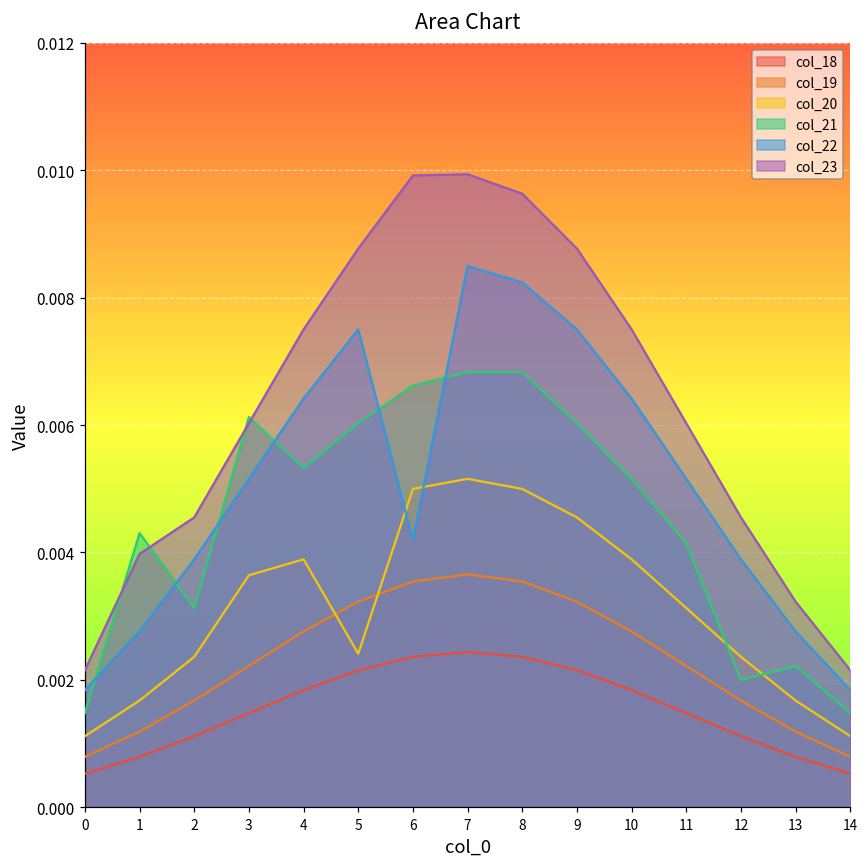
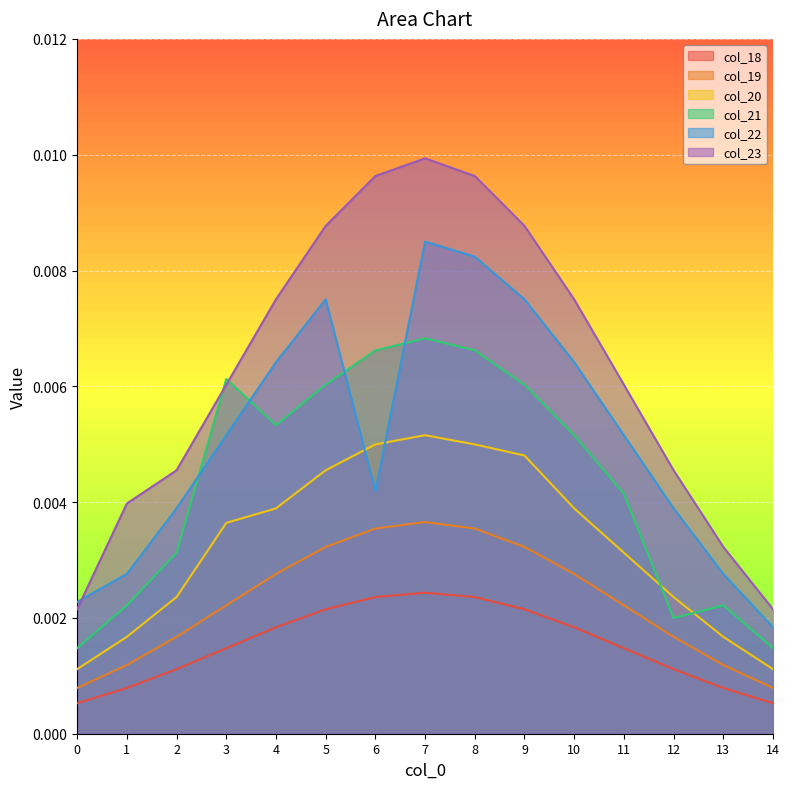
  {
    "col_20": {
      "0": 0.0011,
      "1": 0.0017,
      "2": 0.0024,
      "3": 0.0036,
      "4": 0.0039,
-     "5": 0.0024,
+     "5": 0.0045,
      "6": 0.0050,
      "7": 0.0052,
      "8": 0.0050,
-     "9": 0.0045,
+     "9": 0.0048,
      "10": 0.0039,
      "11": 0.0031,
      "12": 0.0024,
      "13": 0.0017,
      "14": 0.0011
    },
    "col_21": {
      "0": 0.0015,
-     "1": 0.0043,
+     "1": 0.0022,
      "2": 0.0031,
      "3": 0.0061,
      "4": 0.0053,
      "5": 0.0060,
      "6": 0.0066,
      "7": 0.0068,
-     "8": 0.0068,
+     "8": 0.0066,
      "9": 0.0060,
      "10": 0.0052,
      "11": 0.0041,
      "12": 0.0020,
      "13": 0.0022,
      "14": 0.0015
    },
    "col_22": {
-     "0": 0.0018,
+     "0": 0.0023,
      "1": 0.0028,
      "2": 0.0039,
      "3": 0.0052,
      "4": 0.0064,
      "5": 0.0075,
      "6": 0.0042,
      "7": 0.0085,
      "8": 0.0082,
      "9": 0.0075,
      "10": 0.0064,
      "11": 0.0052,
      "12": 0.0039,
      "13": 0.0028,
      "14": 0.0018
    },
    "col_23": {
      "0": 0.0021,
      "1": 0.0040,
      "2": 0.0045,
      "3": 0.0060,
      "4": 0.0075,
      "5": 0.0088,
-     "6": 0.0099,
+     "6": 0.0096,
      "7": 0.0099,
      "8": 0.0096,
      "9": 0.0088,
      "10": 0.0075,
      "11": 0.0060,
      "12": 0.0045,
      "13": 0.0032,
      "14": 0.0021
    }
  }
